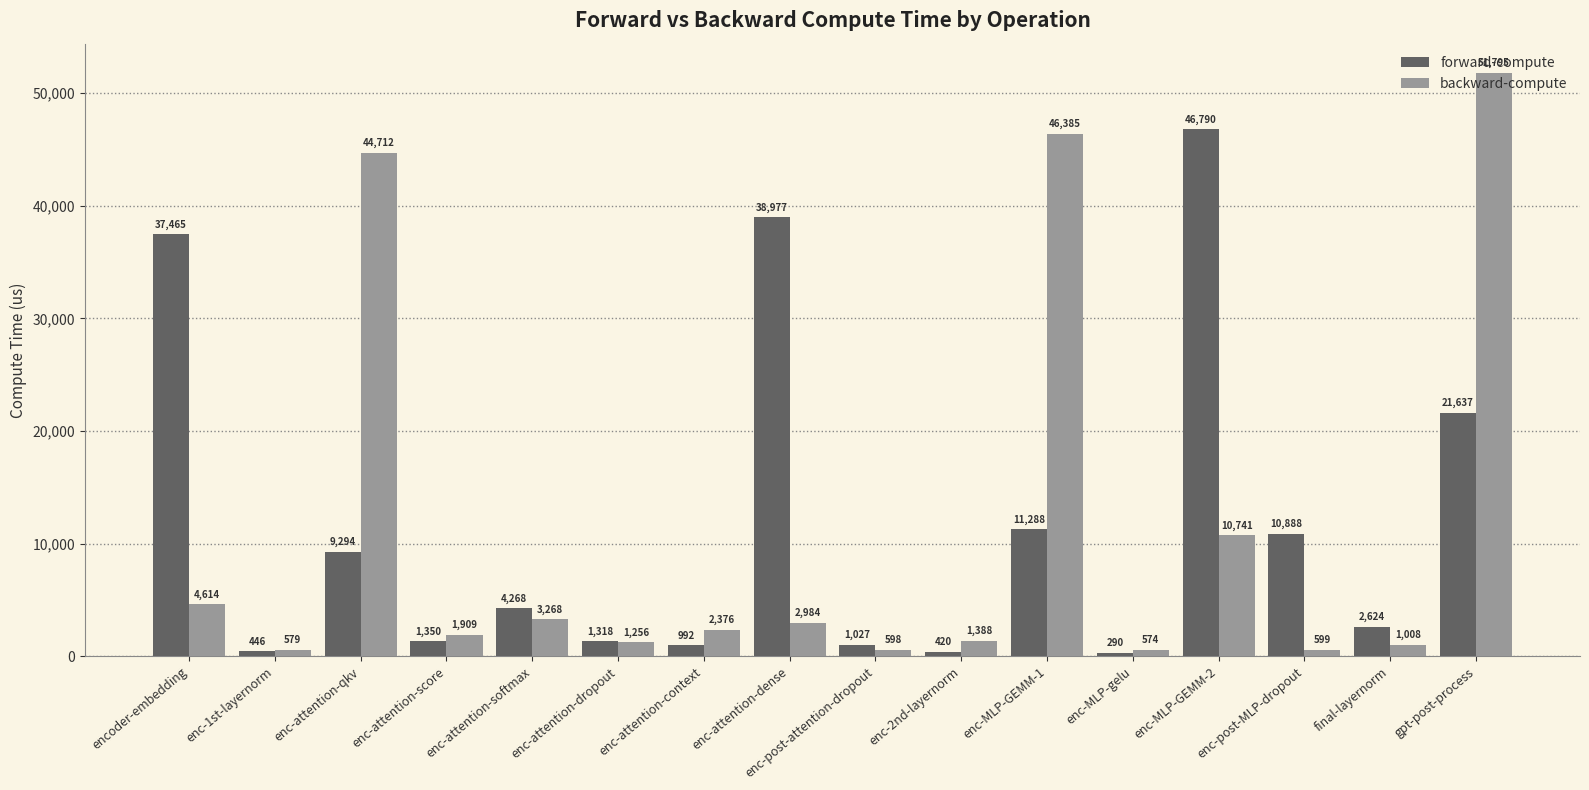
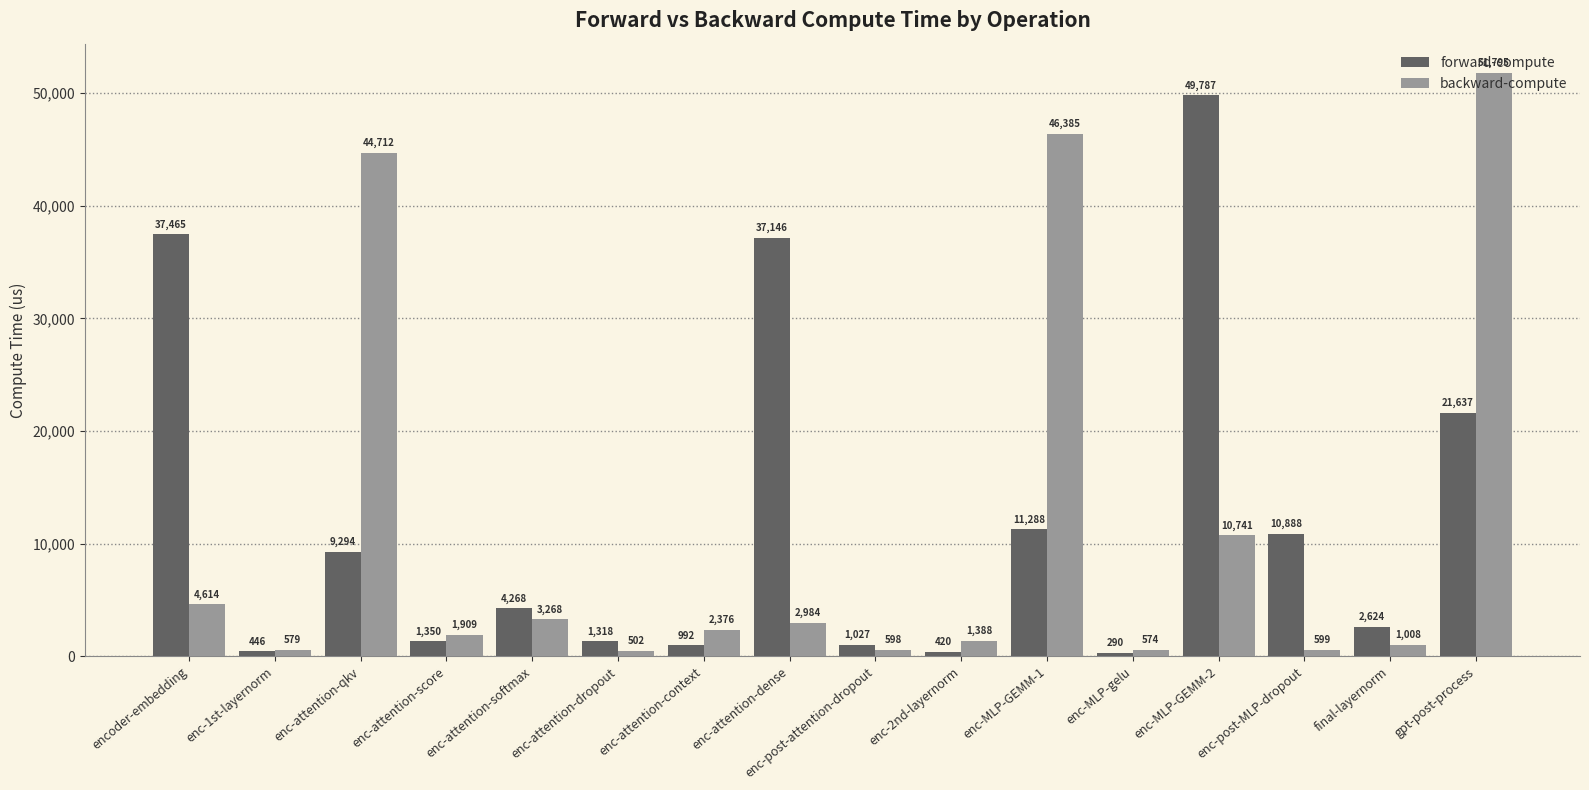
  {
    "forward-compute": {
      "encoder-embedding": "37,465",
      "enc-1st-layernorm": "446",
      "enc-attention-qkv": "9,294",
      "enc-attention-score": "1,350",
      "enc-attention-softmax": "4,268",
      "enc-attention-dropout": "1,318",
      "enc-attention-context": "992",
-     "enc-attention-dense": "38,977",
+     "enc-attention-dense": "37,146",
      "enc-post-attention-dropout": "1,027",
      "enc-2nd-layernorm": "420",
      "enc-MLP-GEMM-1": "11,288",
      "enc-MLP-gelu": "290",
-     "enc-MLP-GEMM-2": "46,790",
+     "enc-MLP-GEMM-2": "49,787",
      "enc-post-MLP-dropout": "10,888",
      "final-layernorm": "2,624",
      "gpt-post-process": "21,637"
    },
    "backward-compute": {
      "encoder-embedding": "4,614",
      "enc-1st-layernorm": "579",
      "enc-attention-qkv": "44,712",
      "enc-attention-score": "1,909",
      "enc-attention-softmax": "3,268",
-     "enc-attention-dropout": "1,256",
+     "enc-attention-dropout": "502",
      "enc-attention-context": "2,376",
      "enc-attention-dense": "2,984",
      "enc-post-attention-dropout": "598",
      "enc-2nd-layernorm": "1,388",
      "enc-MLP-GEMM-1": "46,385",
      "enc-MLP-gelu": "574",
      "enc-MLP-GEMM-2": "10,741",
      "enc-post-MLP-dropout": "599",
      "final-layernorm": "1,008",
      "gpt-post-process": "51,795"
    }
  }
